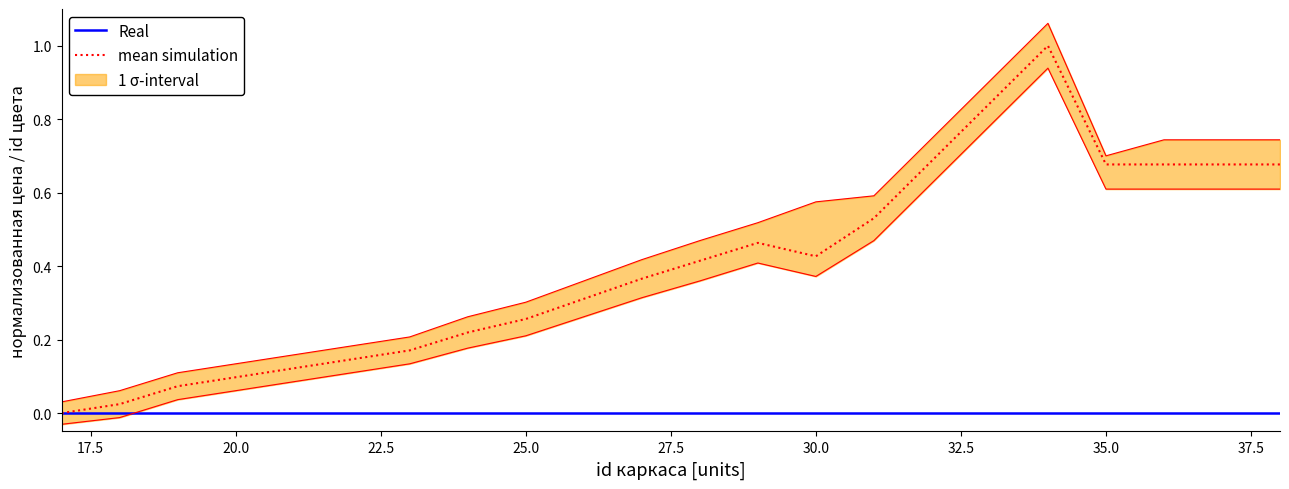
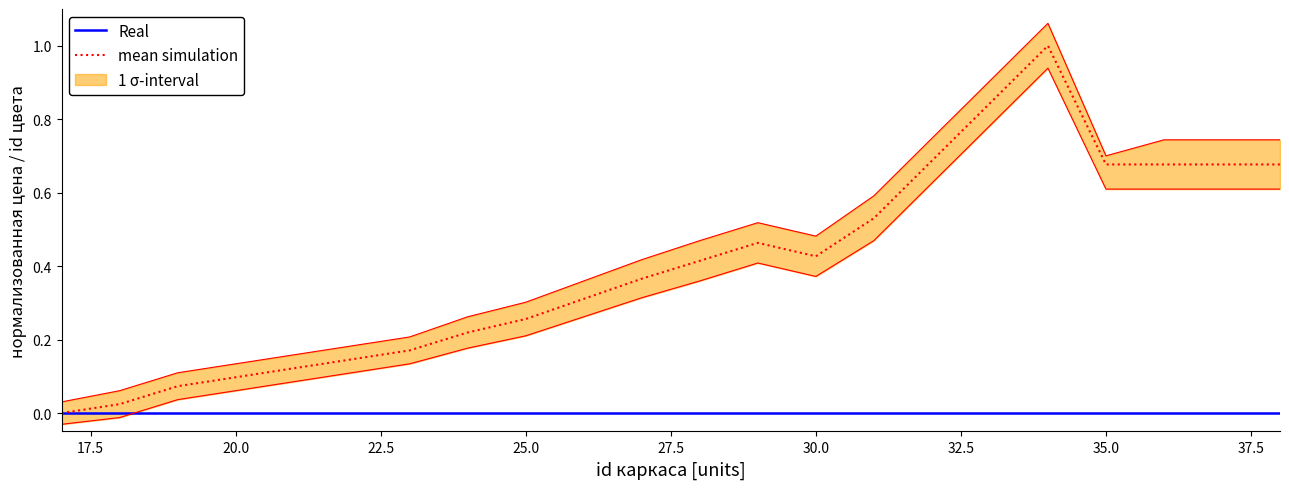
  {
    "Real": {
      "20.0": 0.00,
      "25.0": 0.00,
      "30.0": 0.00,
      "35.0": 0.00
    },
    "1 σ-interval": {
      "20.0": 0.13,
      "25.0": 0.30,
-     "30.0": 0.58,
+     "30.0": 0.48,
      "35.0": 0.70
    }
  }
